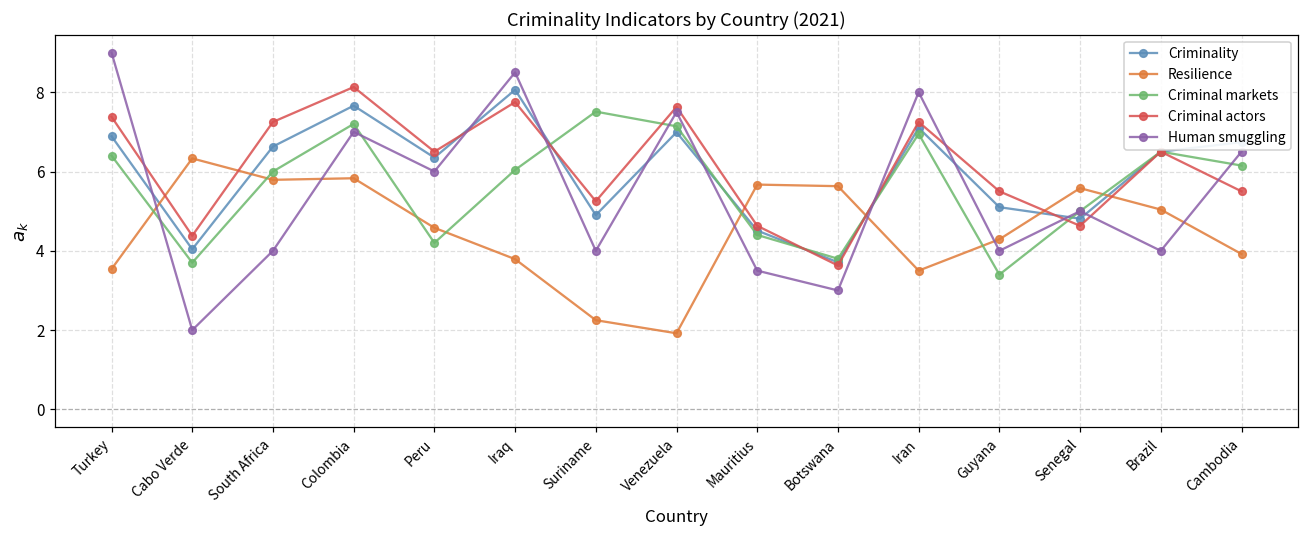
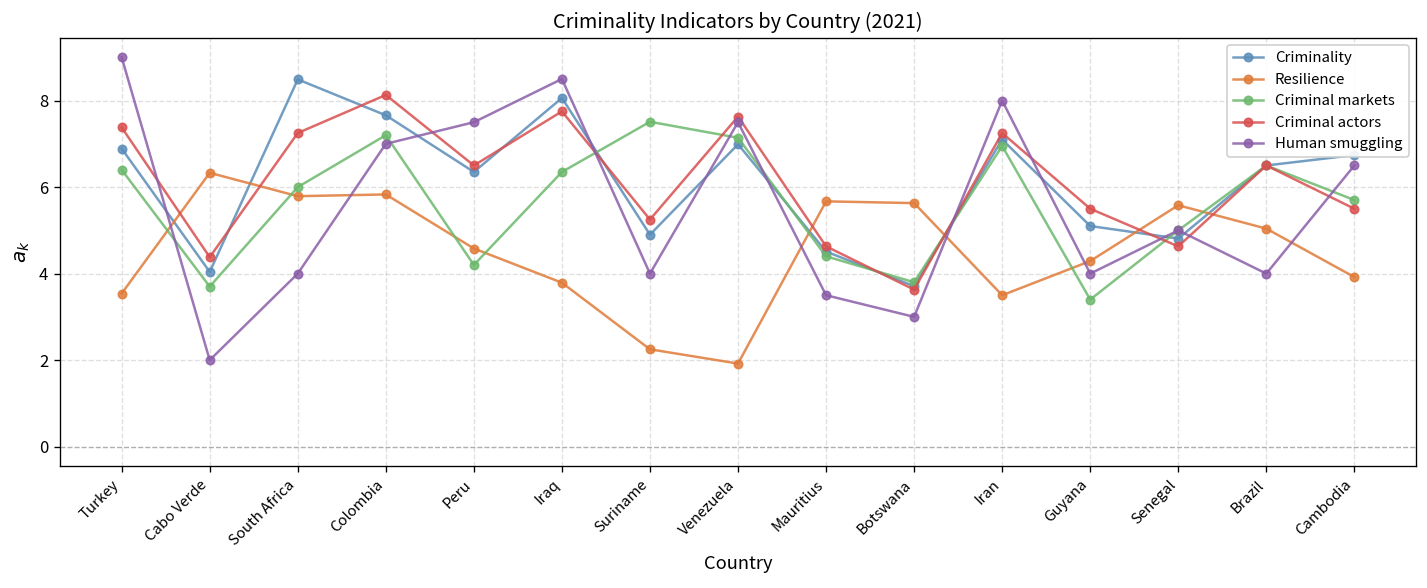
  {
    "Criminality": {
      "Turkey": 6.9,
      "Cabo Verde": 4.0,
-     "South Africa": 6.6,
+     "South Africa": 8.5,
      "Colombia": 7.7,
      "Peru": 6.4,
      "Iraq": 8.1,
      "Suriname": 4.9,
      "Venezuela": 7.0,
      "Mauritius": 4.5,
      "Botswana": 3.7,
      "Iran": 7.1,
      "Guyana": 5.1,
      "Senegal": 4.8
    },
    "Criminal markets": {
      "Turkey": 6.4,
      "Cabo Verde": 3.7,
      "South Africa": 6.0,
      "Colombia": 7.2,
      "Peru": 4.2,
-     "Iraq": 6.0,
+     "Iraq": 6.4,
      "Suriname": 7.5,
      "Venezuela": 7.1,
      "Mauritius": 4.4,
      "Botswana": 3.8,
      "Iran": 7.0,
      "Guyana": 3.4,
-     "Cambodia": 6.2
+     "Cambodia": 5.7
    },
    "Human smuggling": {
      "Turkey": 9.0,
      "Cabo Verde": 2.0,
      "South Africa": 4.0,
      "Colombia": 7.0,
-     "Peru": 6.0,
+     "Peru": 7.5,
      "Iraq": 8.5,
      "Suriname": 4.0,
      "Venezuela": 7.5,
      "Mauritius": 3.5,
      "Botswana": 3.0,
      "Iran": 8.0,
      "Guyana": 4.0,
      "Brazil": 4.0,
      "Cambodia": 6.5
    }
  }
